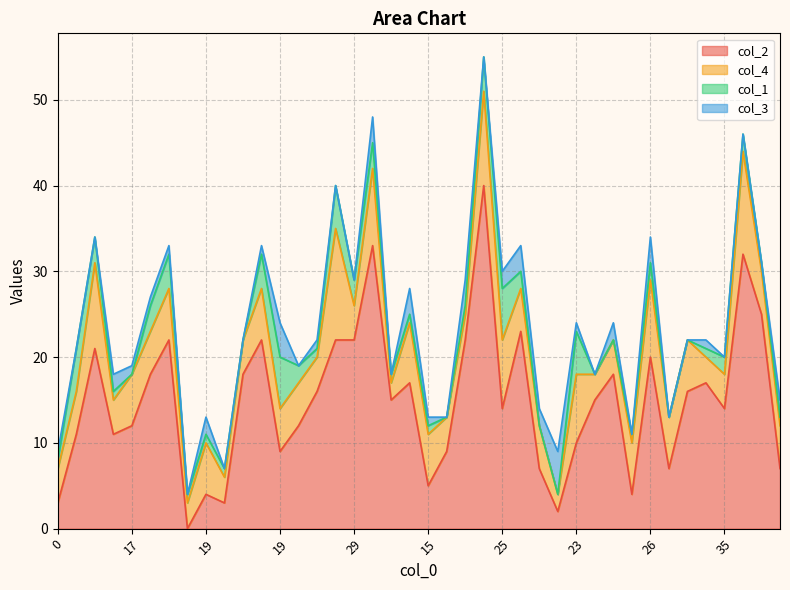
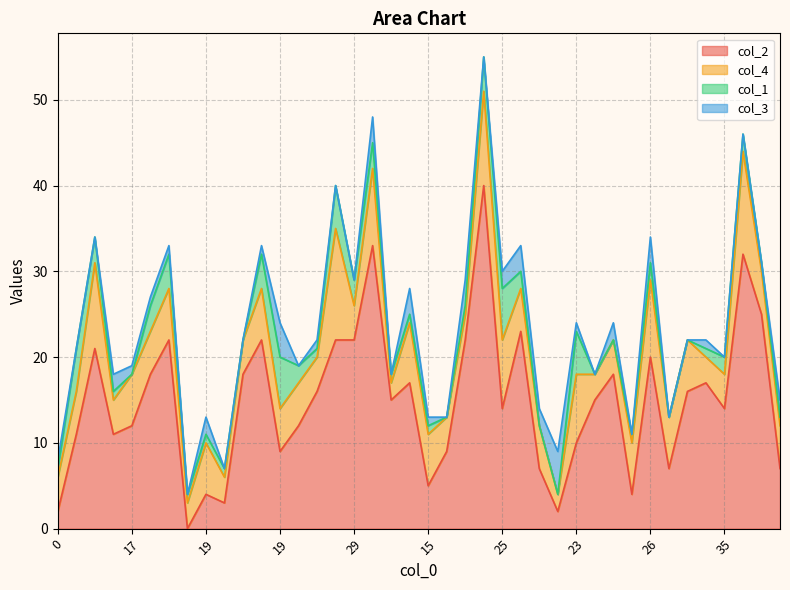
  {
    "col_2": {
-     "0": 3
+     "0": 2
    },
    "col_4": {
      "0": 4
    },
    "col_1": {
      "0": 1
    },
    "col_3": {
      "0": 1
    }
  }
